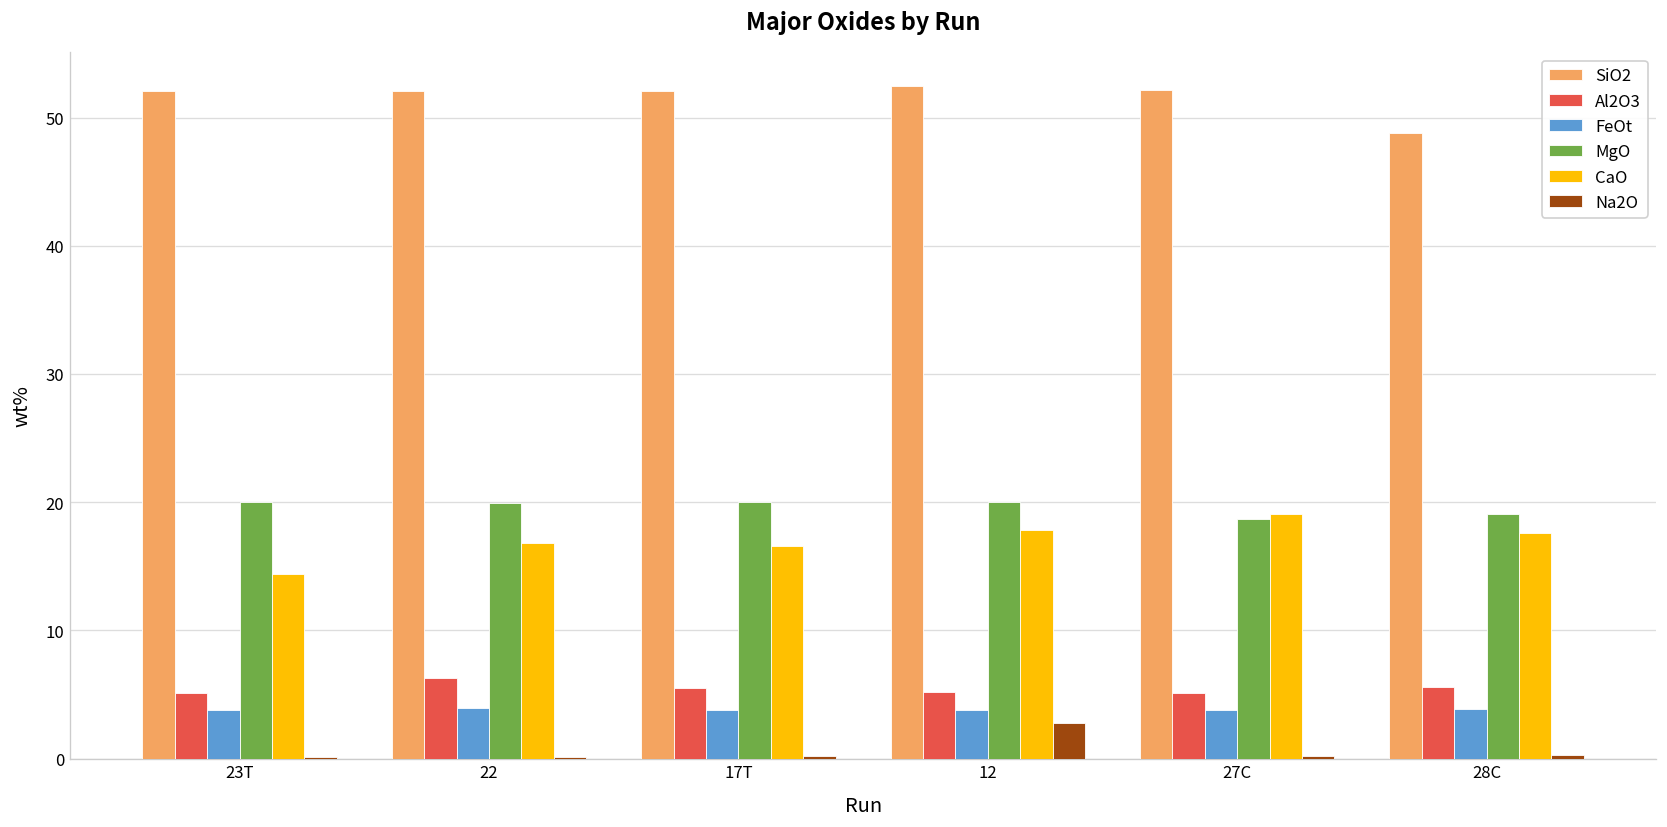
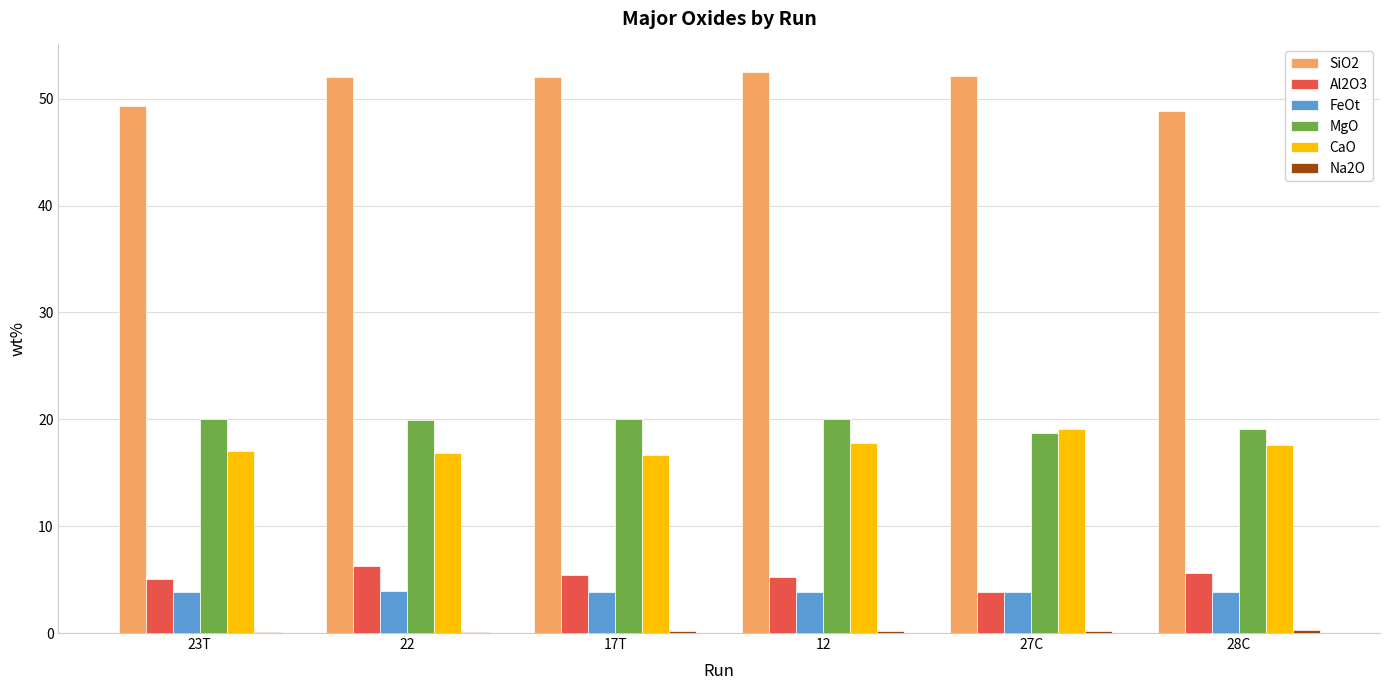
  {
    "SiO2": {
-     "23T": 52.1,
+     "23T": 49.3,
      "22": 52.0,
      "17T": 52.1,
      "12": 52.5,
      "27C": 52.2,
      "28C": 48.8
    },
    "Al2O3": {
      "23T": 5.1,
      "22": 6.3,
      "17T": 5.5,
      "12": 5.2,
-     "27C": 5.2,
+     "27C": 3.9,
      "28C": 5.6
    },
    "FeOt": {
      "23T": 3.8,
      "22": 3.9,
      "17T": 3.8,
      "12": 3.8,
      "27C": 3.8,
      "28C": 3.9
    },
    "MgO": {
      "23T": 20.0,
      "22": 20.0,
      "17T": 20.0,
      "12": 20.0,
      "27C": 18.7,
      "28C": 19.1
    },
    "CaO": {
-     "23T": 14.4,
+     "23T": 17.0,
      "22": 16.8,
      "17T": 16.6,
      "12": 17.8,
      "27C": 19.1,
      "28C": 17.6
    },
    "Na2O": {
-     "12": 2.8,
+     "12": 0.2,
      "28C": 0.3
    }
  }
